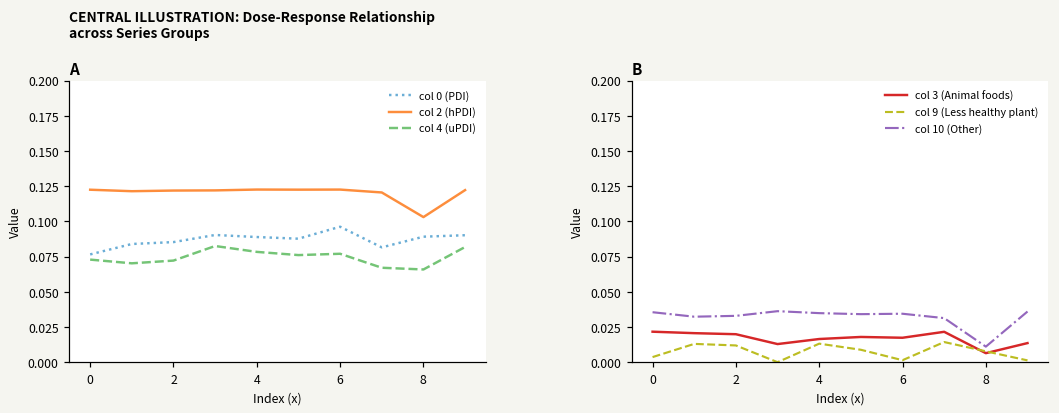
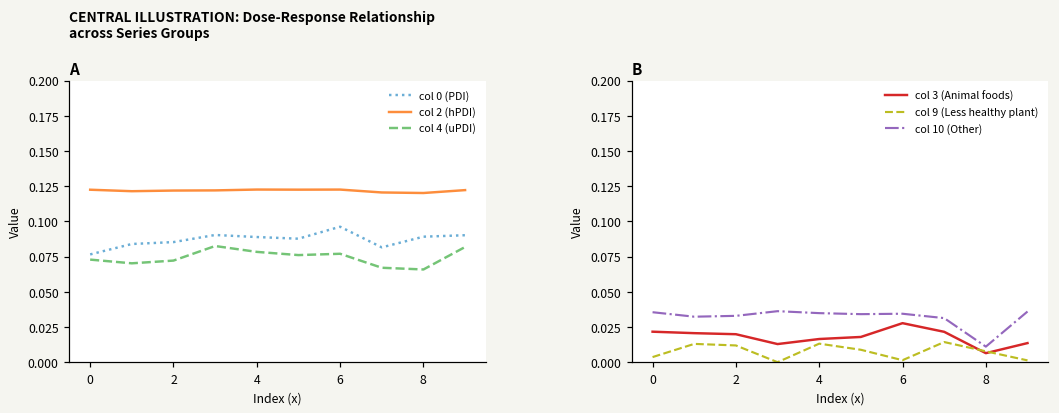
  {
    "A": {
      "col 0 (PDI)": {
        "0": 0.077,
        "2": 0.085,
        "4": 0.089,
        "6": 0.096,
        "8": 0.089
      },
      "col 2 (hPDI)": {
        "0": 0.122,
        "2": 0.122,
        "4": 0.123,
        "6": 0.123,
-       "8": 0.103
+       "8": 0.120
      },
      "col 4 (uPDI)": {
        "0": 0.073,
        "2": 0.072,
        "4": 0.078,
        "6": 0.077,
        "8": 0.066
      }
    },
    "B": {
      "col 3 (Animal foods)": {
        "0": 0.022,
        "2": 0.020,
        "4": 0.016,
-       "6": 0.017
+       "6": 0.028
      },
      "col 9 (Less healthy plant)": {
        "0": 0.004,
        "2": 0.012,
        "4": 0.013,
        "6": 0.001
      },
      "col 10 (Other)": {
        "0": 0.035,
        "2": 0.033,
        "4": 0.035,
        "6": 0.034,
        "8": 0.011
      }
    }
  }
